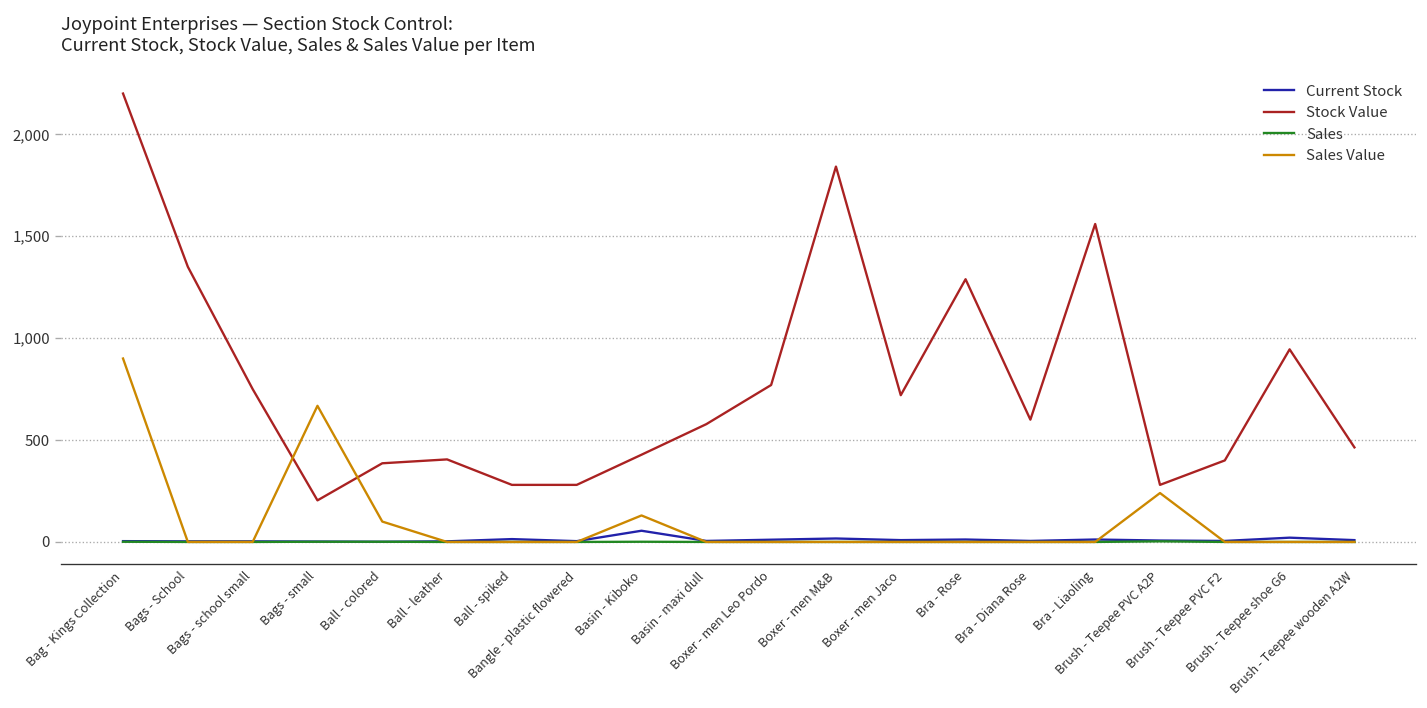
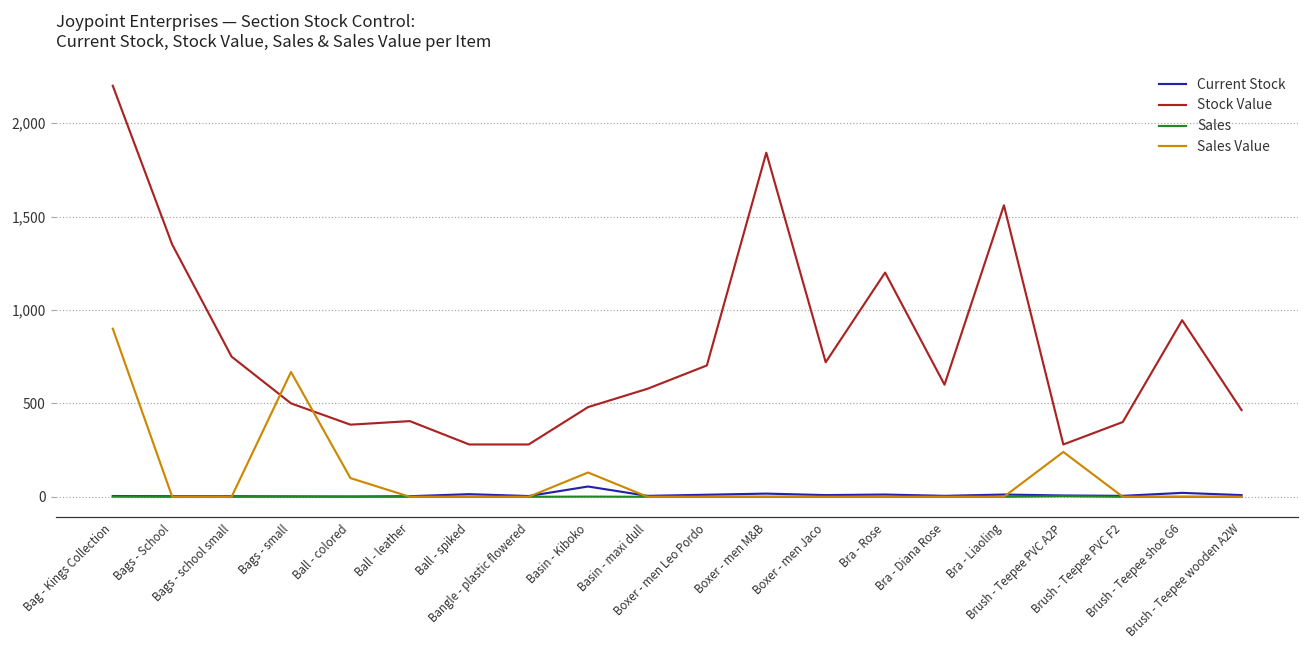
  {
    "Current Stock": {
      "Basin - Kiboko": "60",
      "Boxer - men M&B": "20",
      "Brush - Teepee shoe G6": "20"
    },
    "Stock Value": {
      "Bag - Kings Collection": "2,200",
      "Bags - School": "1,350",
      "Bags - school small": "750",
-     "Bags - small": "200",
+     "Bags - small": "500",
      "Ball - colored": "390",
      "Ball - leather": "410",
      "Ball - spiked": "280",
      "Bangle - plastic flowered": "280",
-     "Basin - Kiboko": "430",
+     "Basin - Kiboko": "480",
      "Basin - maxi dull": "580",
-     "Boxer - men Leo Pordo": "770",
+     "Boxer - men Leo Pordo": "700",
      "Boxer - men M&B": "1,840",
      "Boxer - men Jaco": "720",
-     "Bra - Rose": "1,290",
+     "Bra - Rose": "1,200",
      "Bra - Diana Rose": "600",
      "Bra - Liaoling": "1,560",
      "Brush - Teepee PVC A2P": "280",
      "Brush - Teepee PVC F2": "400",
      "Brush - Teepee shoe G6": "950",
      "Brush - Teepee wooden A2W": "460"
    },
    "Sales": {
      "Basin - Kiboko": "0"
    },
    "Sales Value": {
      "Bag - Kings Collection": "900",
      "Bags - small": "670",
      "Ball - colored": "100",
      "Basin - Kiboko": "130",
      "Brush - Teepee PVC A2P": "240"
    }
  }
